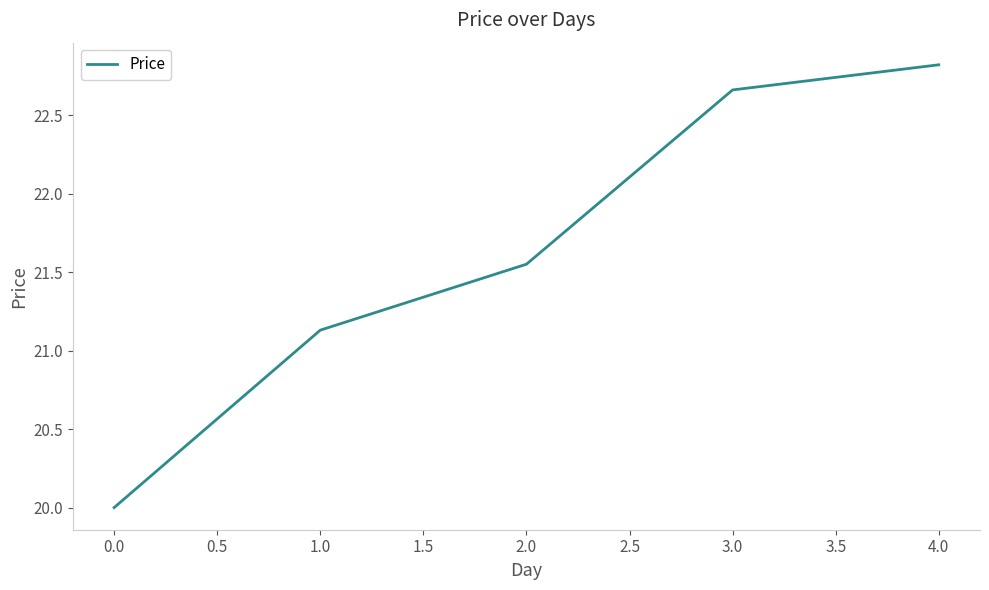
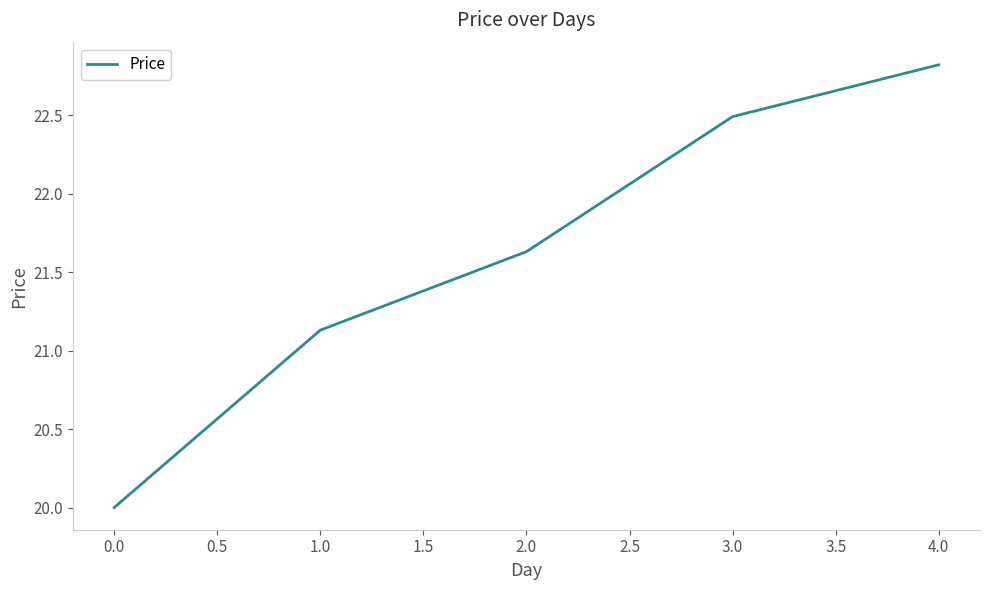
  {
    "0.0": 20.00,
    "1.0": 21.13,
-   "2.0": 21.55,
-   "3.0": 22.66,
+   "2.0": 21.63,
+   "3.0": 22.49,
    "4.0": 22.82
  }
